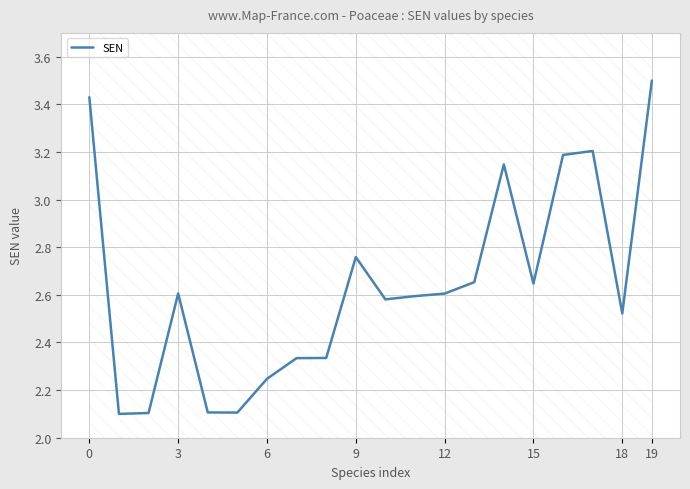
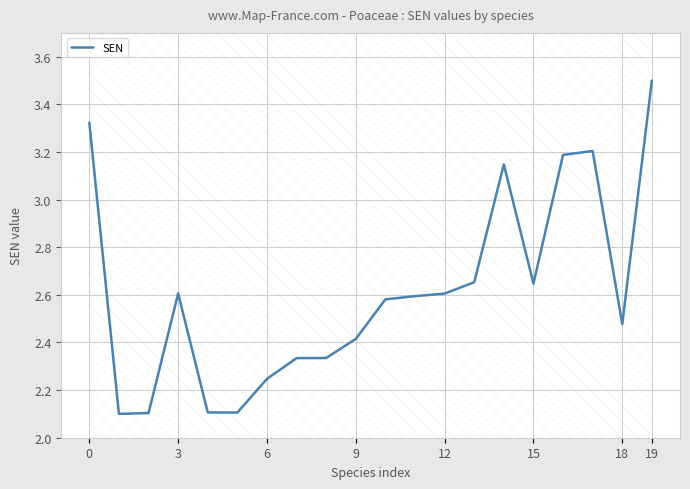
  {
-   "0": 3.43,
+   "0": 3.32,
    "3": 2.61,
    "6": 2.25,
-   "9": 2.76,
+   "9": 2.42,
    "12": 2.61,
    "15": 2.65,
-   "18": 2.52,
+   "18": 2.48,
    "19": 3.50
  }
